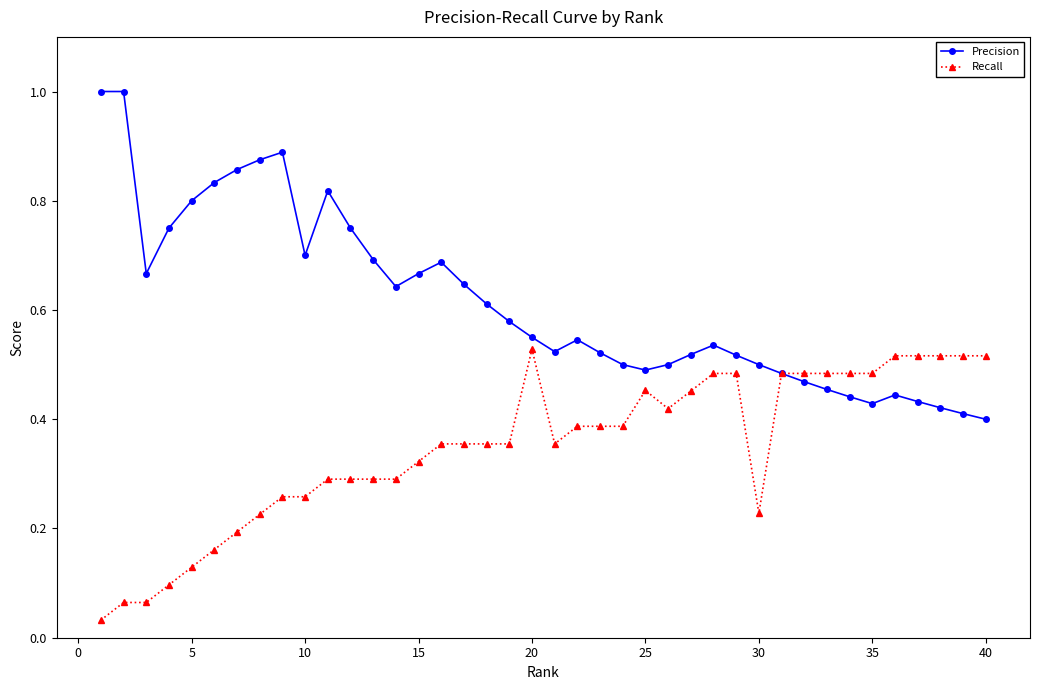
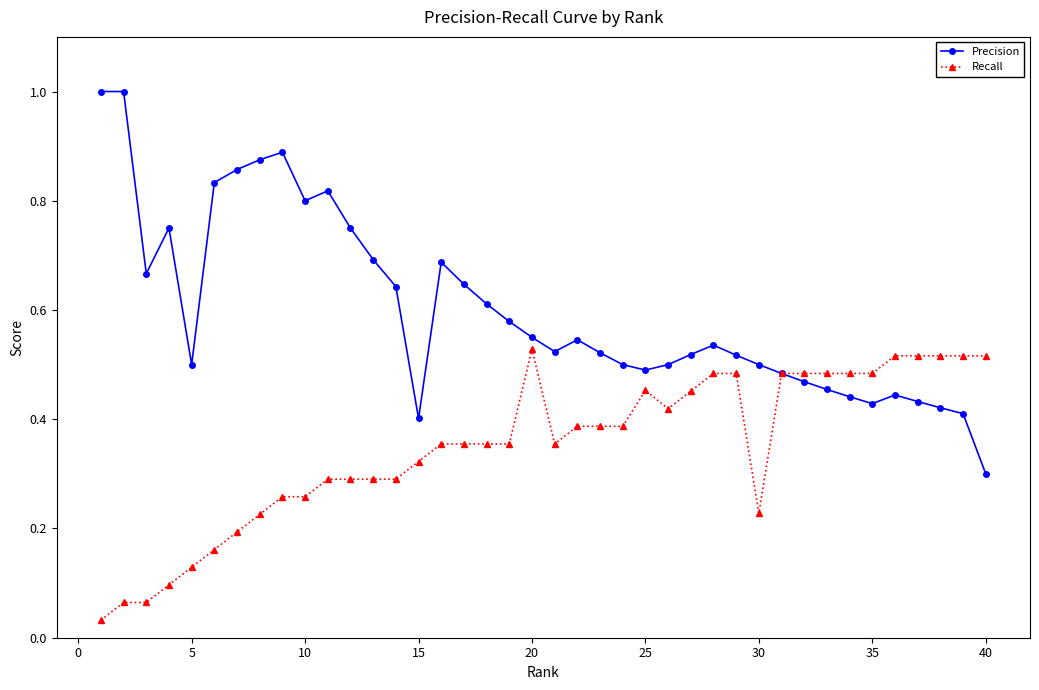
  {
    "Precision": {
-     "5": 0.8,
-     "10": 0.7,
-     "15": 0.67,
+     "5": 0.5,
+     "10": 0.8,
+     "15": 0.40,
      "20": 0.55,
      "25": 0.49,
      "30": 0.50,
      "35": 0.43,
-     "40": 0.4
+     "40": 0.3
    },
    "Recall": {
      "5": 0.13,
      "10": 0.26,
      "15": 0.32,
      "20": 0.53,
      "25": 0.45,
      "30": 0.23,
      "35": 0.48,
      "40": 0.52
    }
  }
